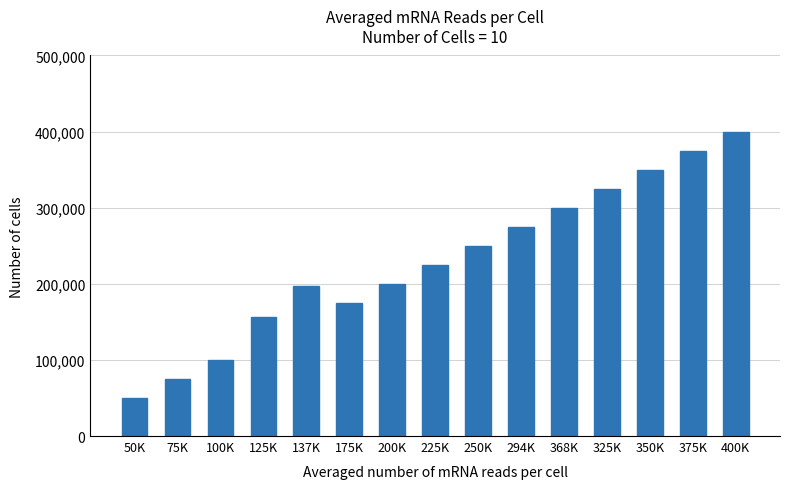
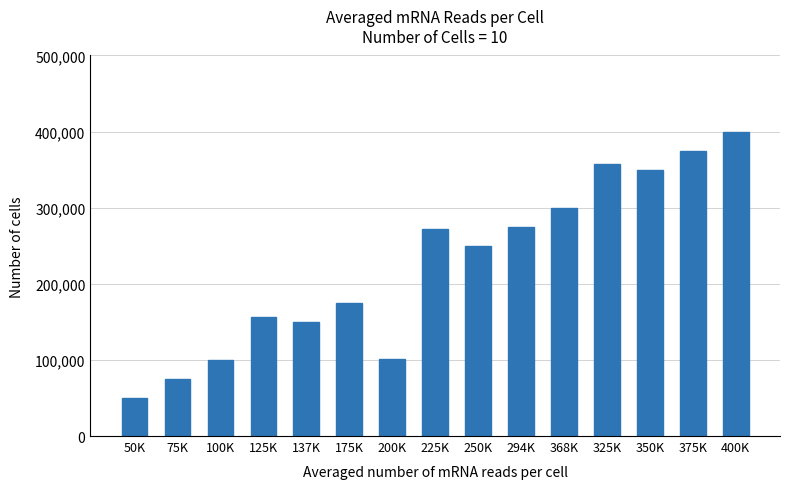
  {
    "50K": "50,000",
    "75K": "80,000",
    "100K": "100,000",
    "125K": "160,000",
-   "137K": "200,000",
+   "137K": "150,000",
    "175K": "180,000",
-   "200K": "200,000",
-   "225K": "230,000",
+   "200K": "100,000",
+   "225K": "270,000",
    "250K": "250,000",
    "294K": "280,000",
    "368K": "300,000",
-   "325K": "330,000",
+   "325K": "360,000",
    "350K": "350,000",
    "375K": "380,000",
    "400K": "400,000"
  }
